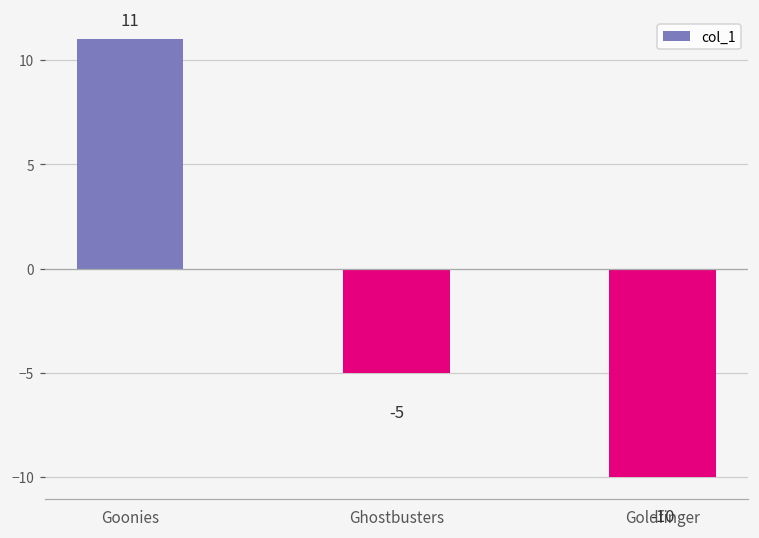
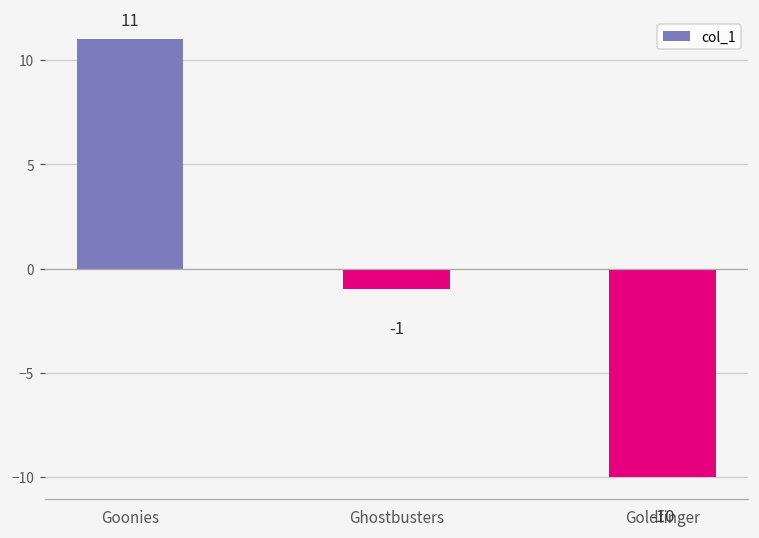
  {
    "Goonies": 11,
-   "Ghostbusters": -5
+   "Ghostbusters": -1
  }
